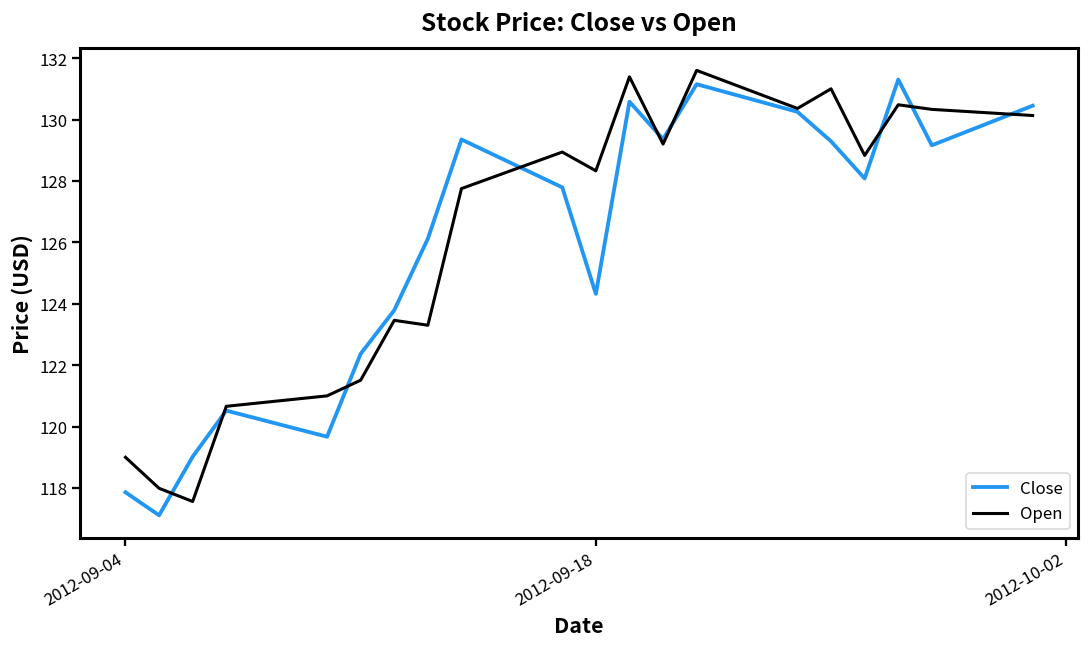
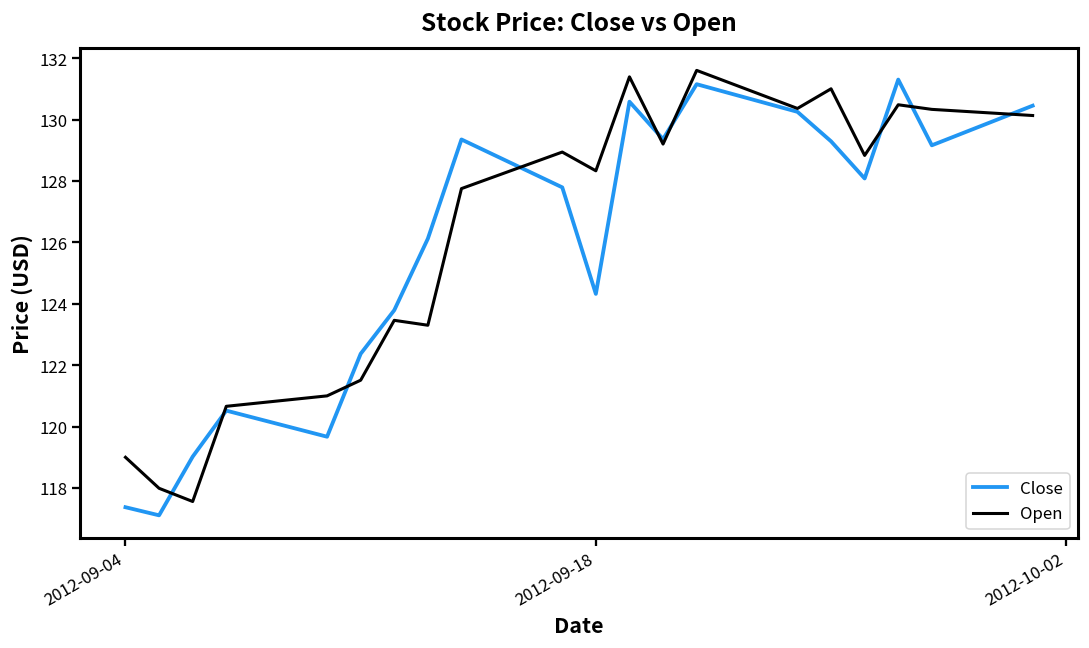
  {
    "Close": {
-     "2012-09-04": 117.9,
+     "2012-09-04": 117.4,
      "2012-09-18": 124.3
    },
    "Open": {
      "2012-09-04": 119.0,
      "2012-09-18": 128.3
    }
  }
